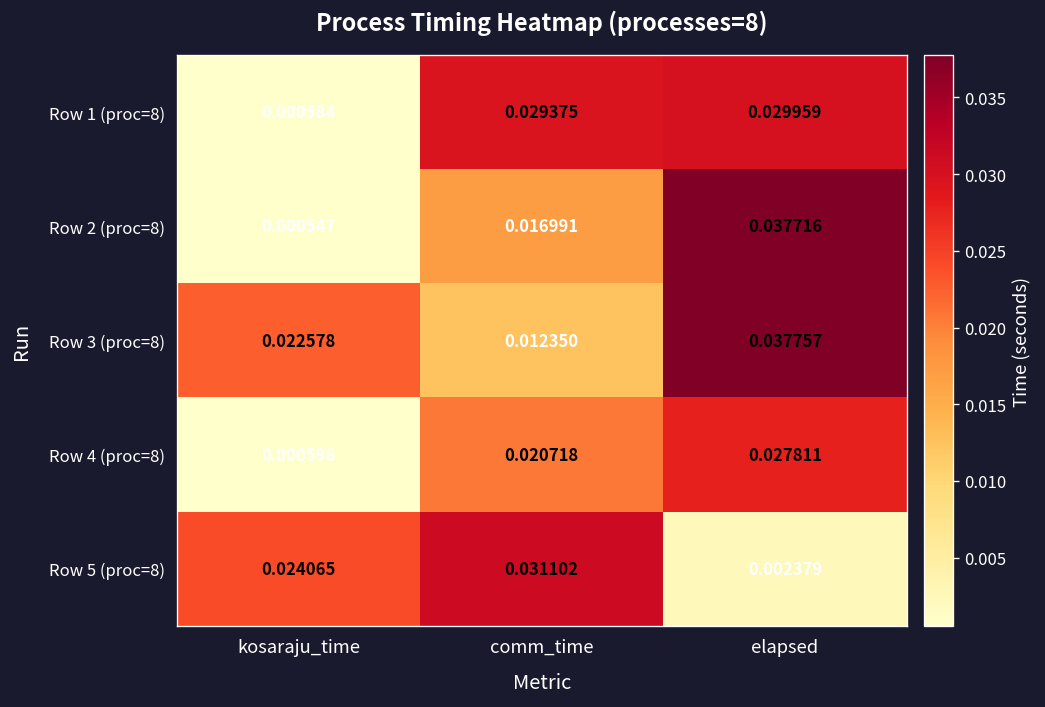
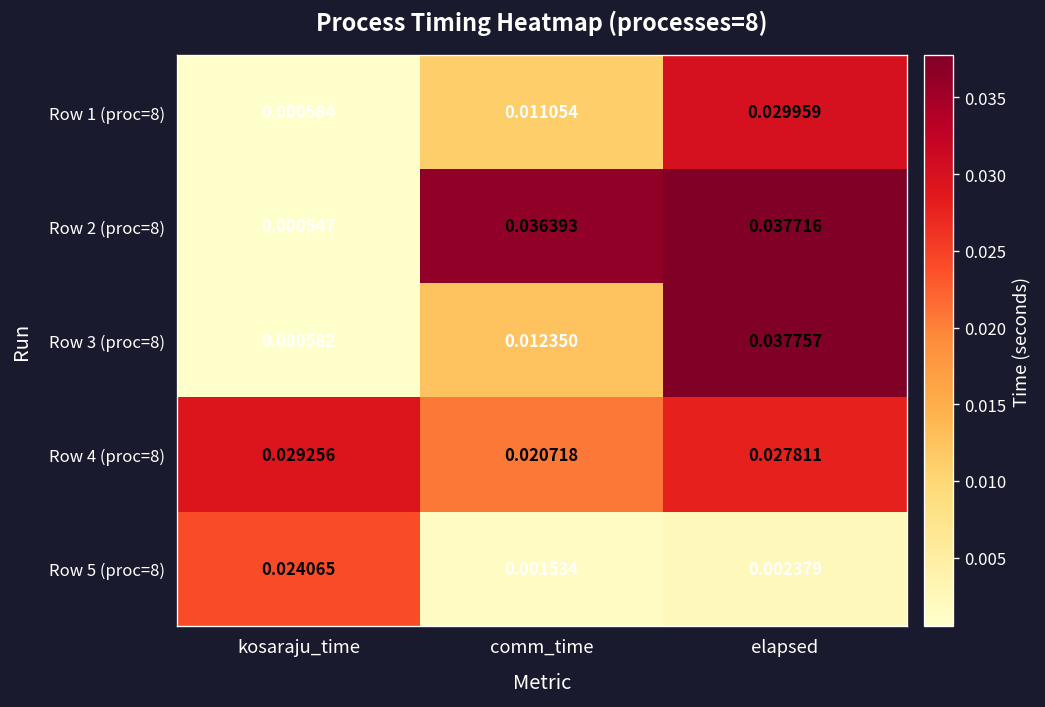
  {
    "Row 1 (proc=8)": {
      "kosaraju_time": 0.000584,
-     "comm_time": 0.029375,
+     "comm_time": 0.011054,
      "elapsed": 0.029959
    },
    "Row 2 (proc=8)": {
      "kosaraju_time": 0.000547,
-     "comm_time": 0.016991,
+     "comm_time": 0.036393,
      "elapsed": 0.037716
    },
    "Row 3 (proc=8)": {
-     "kosaraju_time": 0.022578,
+     "kosaraju_time": 0.000582,
      "comm_time": 0.012350,
      "elapsed": 0.037757
    },
    "Row 4 (proc=8)": {
-     "kosaraju_time": 0.000596,
+     "kosaraju_time": 0.029256,
      "comm_time": 0.020718,
      "elapsed": 0.027811
    },
    "Row 5 (proc=8)": {
      "kosaraju_time": 0.024065,
-     "comm_time": 0.031102,
+     "comm_time": 0.001534,
      "elapsed": 0.002379
    }
  }
